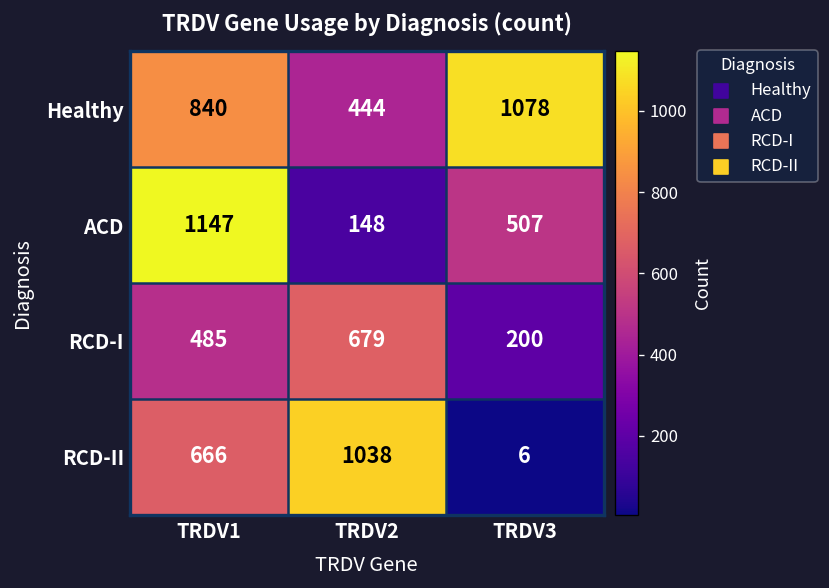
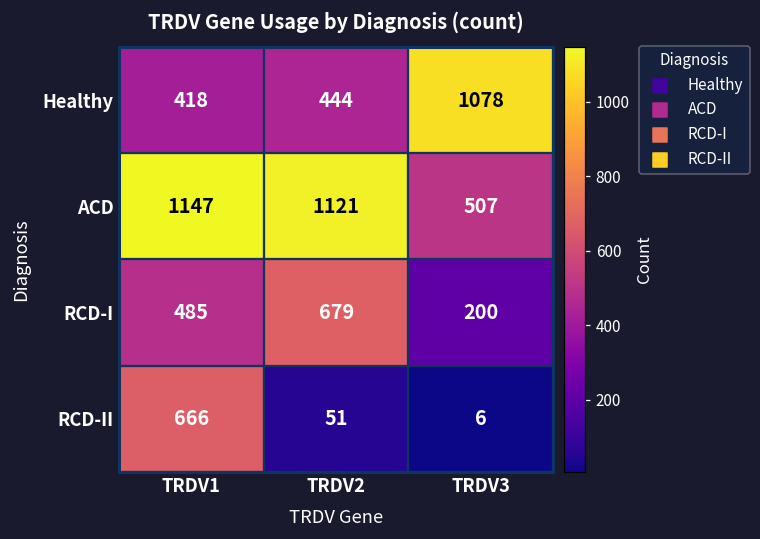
  {
    "Healthy": {
-     "TRDV1": 840,
+     "TRDV1": 418,
      "TRDV2": 444,
      "TRDV3": 1078
    },
    "ACD": {
      "TRDV1": 1147,
-     "TRDV2": 148,
+     "TRDV2": 1121,
      "TRDV3": 507
    },
    "RCD-I": {
      "TRDV1": 485,
      "TRDV2": 679,
      "TRDV3": 200
    },
    "RCD-II": {
      "TRDV1": 666,
-     "TRDV2": 1038,
+     "TRDV2": 51,
      "TRDV3": 6
    }
  }
